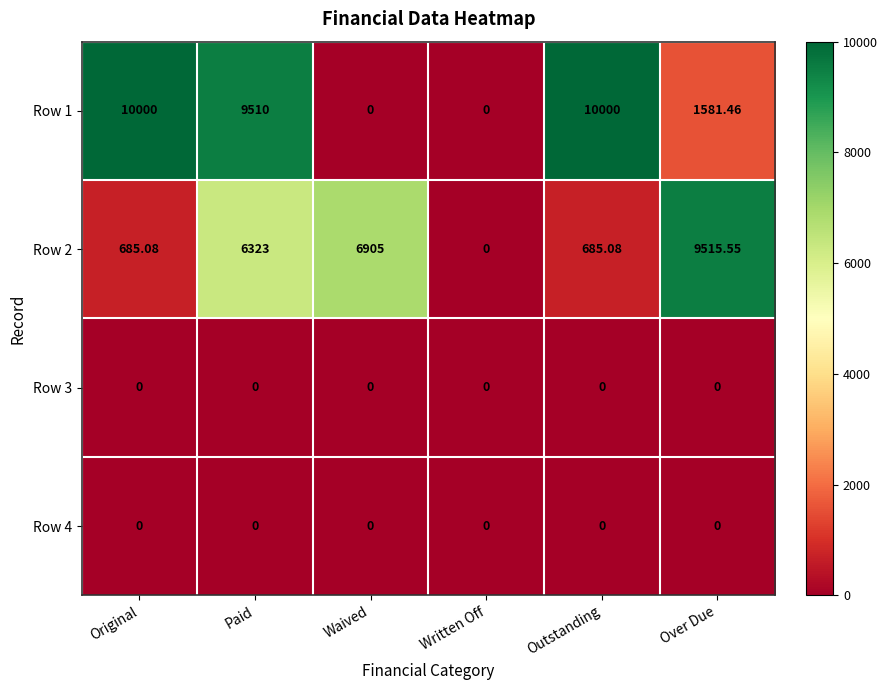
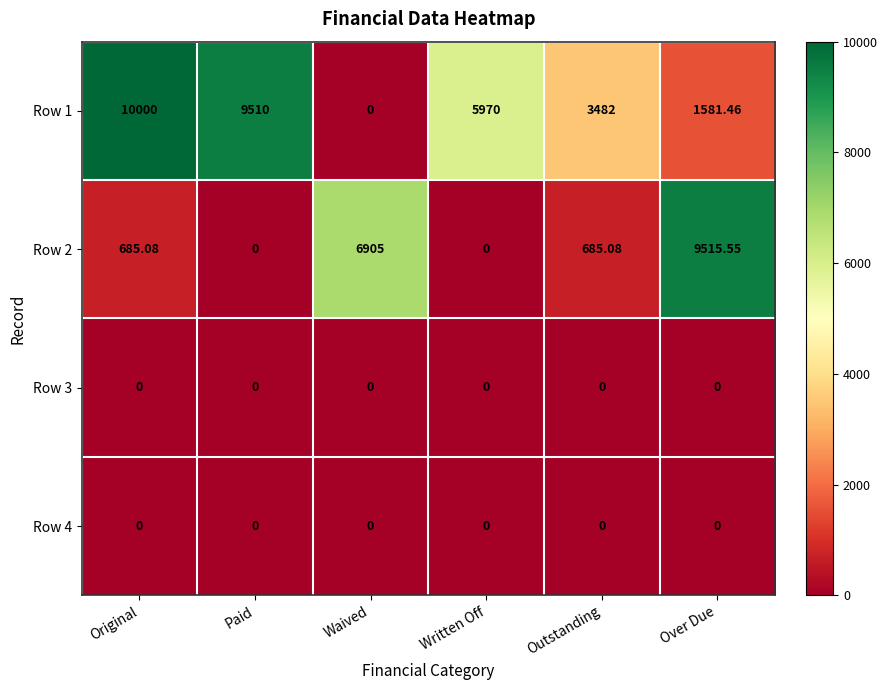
  {
    "Row 1": {
      "Original": 10000,
      "Paid": 9510,
      "Waived": 0,
-     "Written Off": 0,
-     "Outstanding": 10000,
+     "Written Off": 5970,
+     "Outstanding": 3482,
      "Over Due": 1581.46
    },
    "Row 2": {
      "Original": 685.08,
-     "Paid": 6323,
+     "Paid": 0,
      "Waived": 6905,
      "Written Off": 0,
      "Outstanding": 685.08,
      "Over Due": 9515.55
    },
    "Row 3": {
      "Original": 0,
      "Paid": 0,
      "Waived": 0,
      "Written Off": 0,
      "Outstanding": 0,
      "Over Due": 0
    },
    "Row 4": {
      "Original": 0,
      "Paid": 0,
      "Waived": 0,
      "Written Off": 0,
      "Outstanding": 0,
      "Over Due": 0
    }
  }
